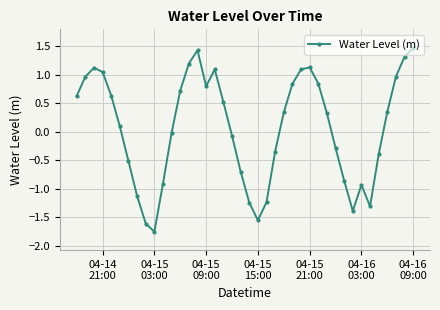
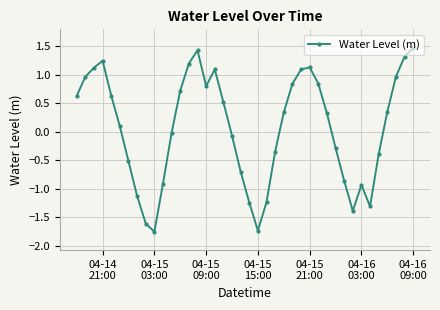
  {
-   "04-14 21:00": 1.0,
+   "04-14 21:00": 1.2,
    "04-15 03:00": -1.8,
    "04-15 09:00": 0.8,
-   "04-15 15:00": -1.6,
+   "04-15 15:00": -1.7,
    "04-15 21:00": 1.1,
    "04-16 03:00": -0.9
  }
